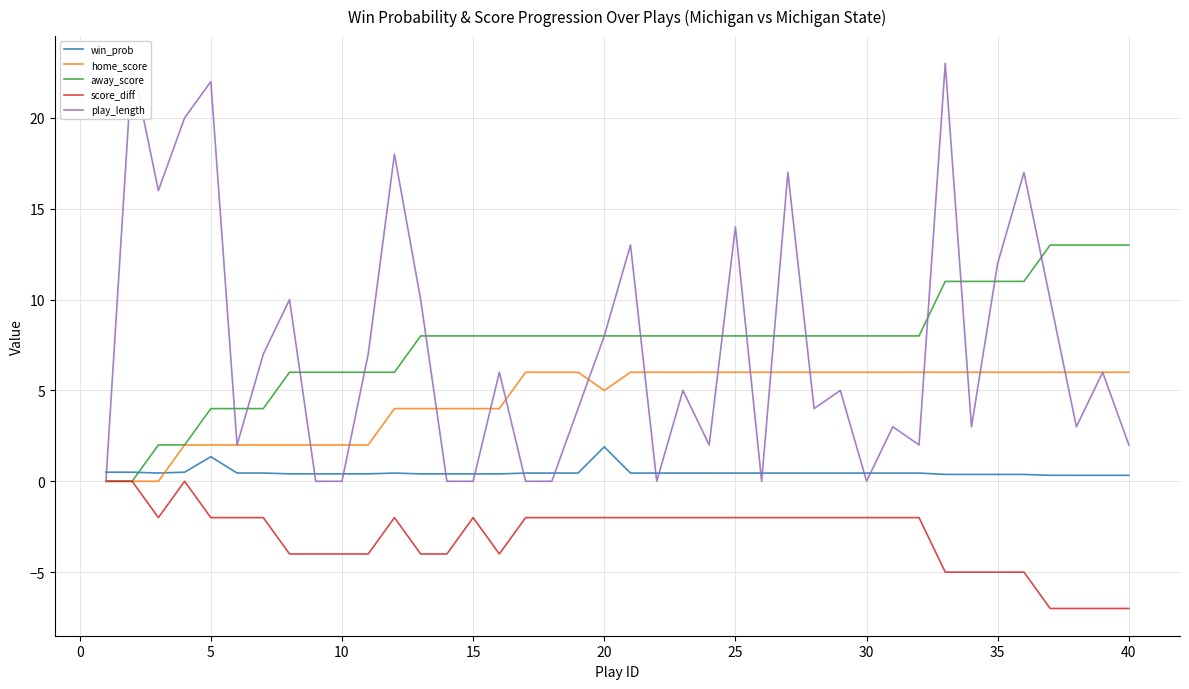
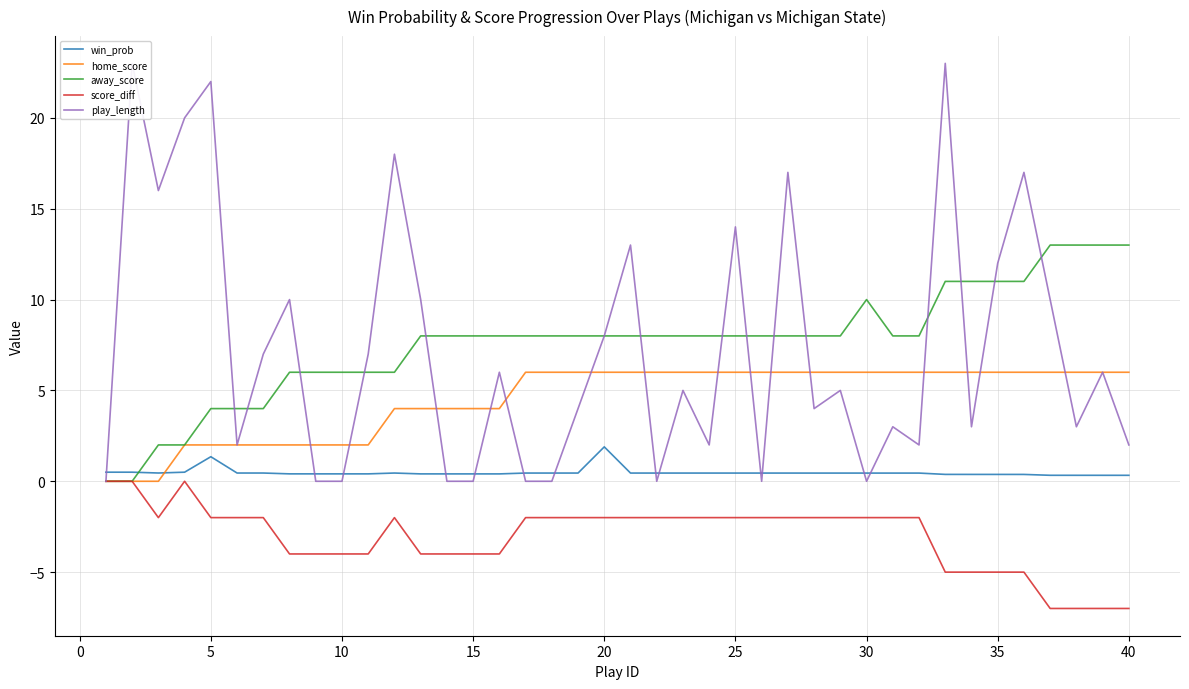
  {
    "win_prob": {
      "5": 1.4,
      "10": 0.4,
      "15": 0.4,
      "20": 2,
      "25": 0.5,
      "30": 0.5,
      "35": 0.4,
      "40": 0.3
    },
    "home_score": {
      "5": 2,
      "10": 2,
      "15": 4,
-     "20": 5,
+     "20": 6,
      "25": 6,
      "30": 6,
      "35": 6,
      "40": 6
    },
    "away_score": {
      "5": 4,
      "10": 6,
      "15": 8,
      "25": 8,
-     "30": 8,
+     "30": 10,
      "35": 11,
      "40": 13
    },
    "score_diff": {
      "5": -2,
      "10": -4,
-     "15": -2,
+     "15": -4,
      "20": -2,
      "25": -2,
      "30": -2,
      "35": -5,
      "40": -7
    },
    "play_length": {
      "5": 22,
      "10": 0,
      "15": 0,
      "25": 14,
      "30": 0,
      "35": 12,
      "40": 2
    }
  }
